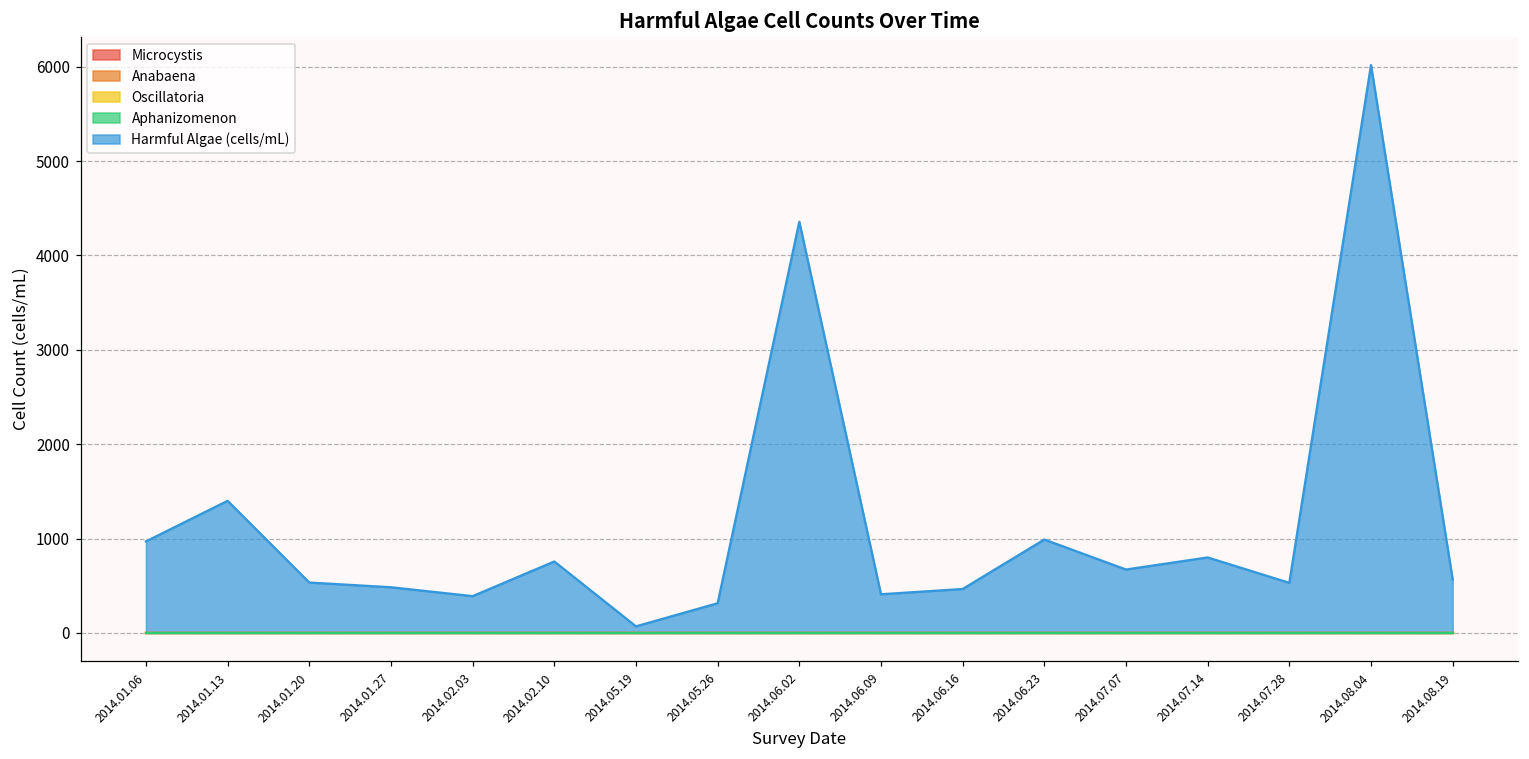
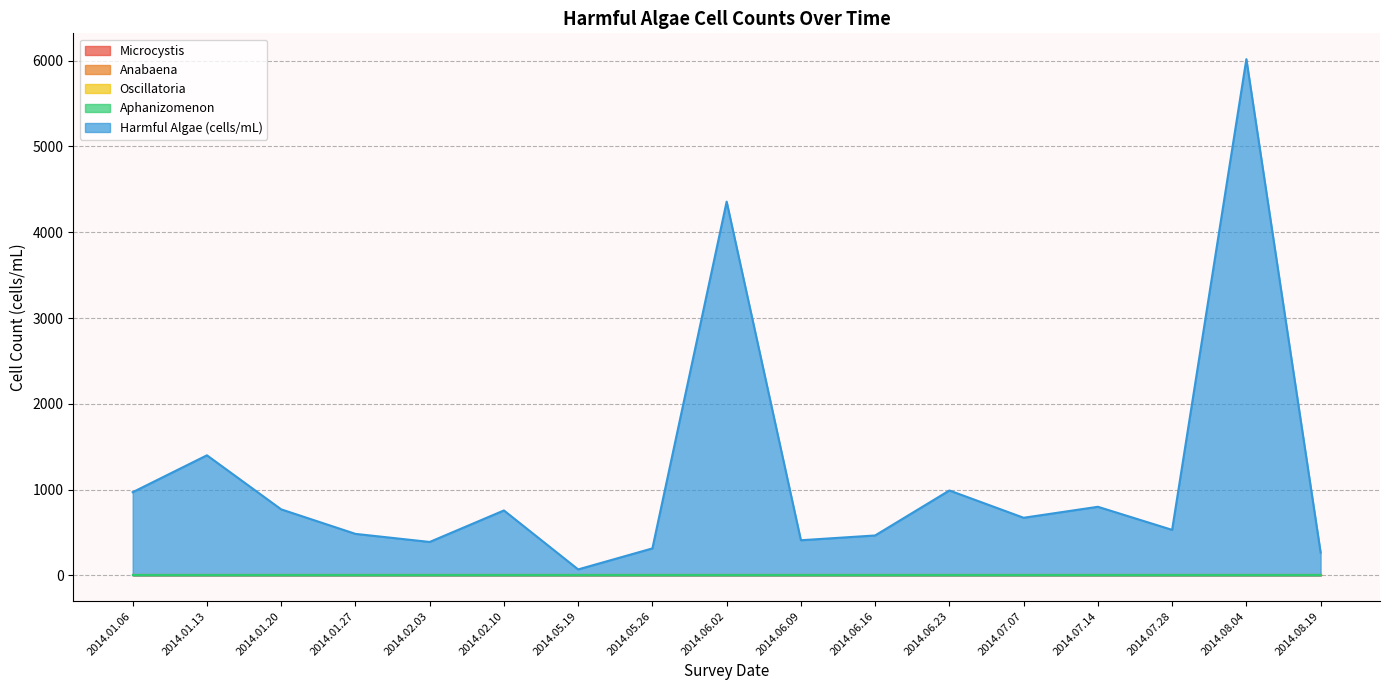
  {
    "Aphanizomenon": {
      "2014.01.06": 0,
      "2014.01.13": 0,
      "2014.01.20": 0,
      "2014.01.27": 0,
      "2014.02.03": 0,
      "2014.02.10": 0,
      "2014.05.19": 0,
      "2014.05.26": 0,
      "2014.06.02": 0,
      "2014.06.09": 0,
      "2014.06.16": 0,
      "2014.06.23": 0,
      "2014.07.07": 0,
      "2014.07.14": 0,
      "2014.07.28": 0,
      "2014.08.04": 0,
      "2014.08.19": 0
    },
    "Harmful Algae (cells/mL)": {
      "2014.01.06": 1000,
      "2014.01.13": 1400,
-     "2014.01.20": 500,
+     "2014.01.20": 800,
      "2014.01.27": 500,
      "2014.02.03": 400,
      "2014.02.10": 800,
      "2014.05.19": 100,
      "2014.05.26": 300,
      "2014.06.02": 4400,
      "2014.06.09": 400,
      "2014.06.16": 500,
      "2014.06.23": 1000,
      "2014.07.07": 700,
      "2014.07.14": 800,
      "2014.07.28": 500,
      "2014.08.04": 6000,
-     "2014.08.19": 600
+     "2014.08.19": 300
    }
  }
